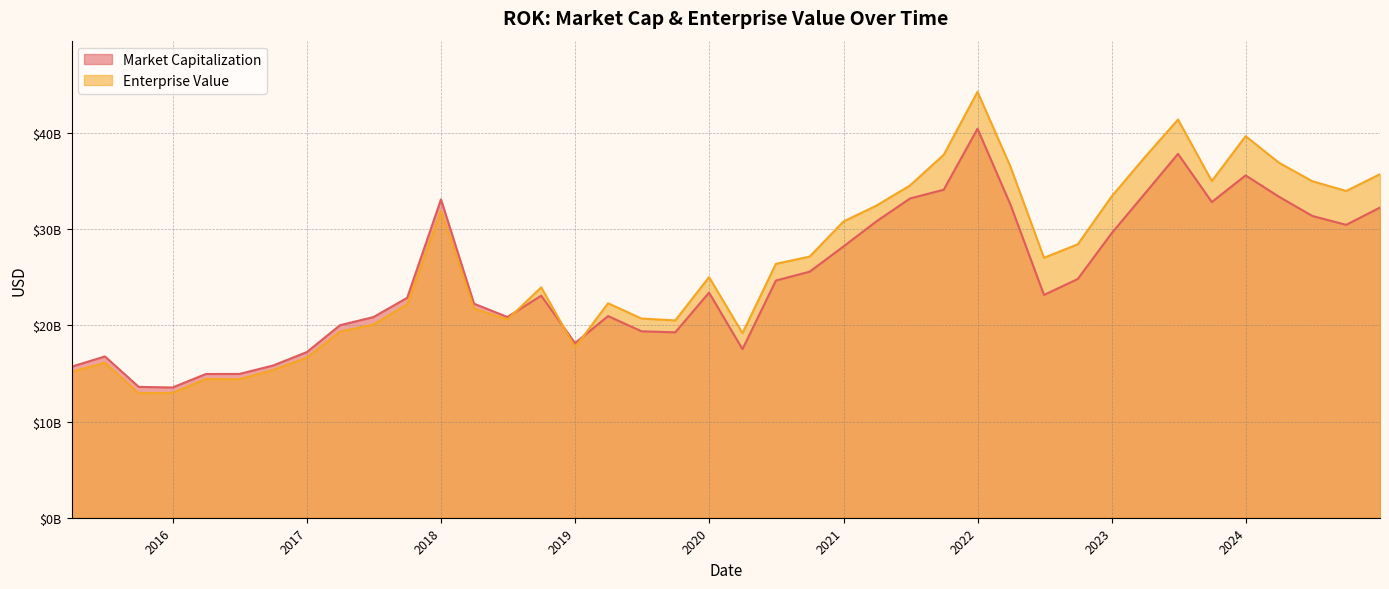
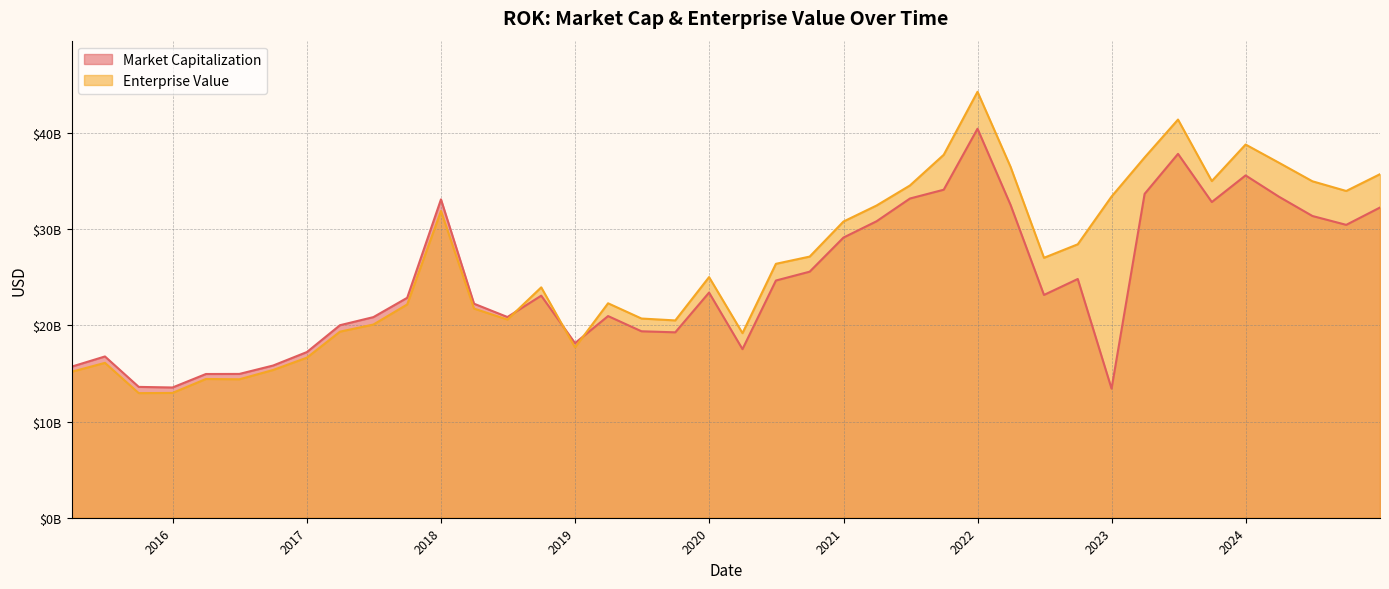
  {
    "Market Capitalization": {
      "2016": "$14000000000",
      "2017": "$17000000000",
      "2018": "$33000000000",
      "2019": "$18000000000",
      "2020": "$23000000000",
-     "2021": "$28000000000",
+     "2021": "$29000000000",
      "2022": "$40000000000",
-     "2023": "$30000000000",
+     "2023": "$13000000000",
      "2024": "$36000000000"
    },
    "Enterprise Value": {
      "2016": "$13000000000",
      "2017": "$17000000000",
      "2018": "$32000000000",
      "2019": "$18000000000",
      "2020": "$25000000000",
      "2021": "$31000000000",
      "2022": "$44000000000",
      "2023": "$33000000000",
-     "2024": "$40000000000"
+     "2024": "$39000000000"
    }
  }
